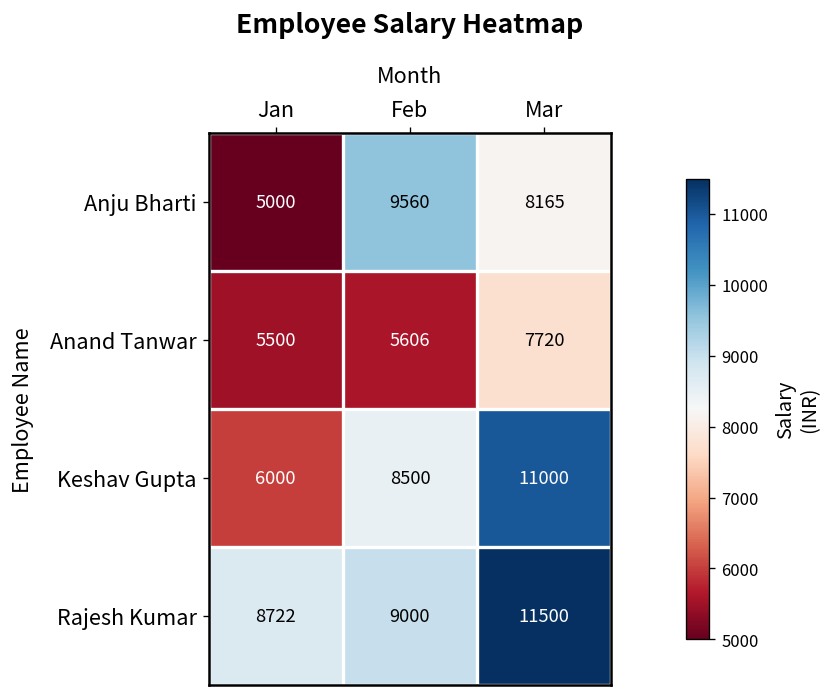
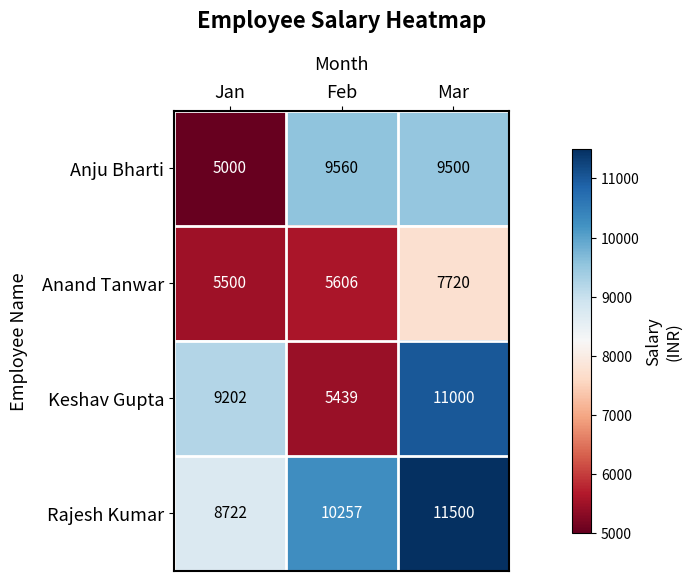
  {
    "Anju Bharti": {
      "Jan": 5000,
      "Feb": 9560,
-     "Mar": 8165
+     "Mar": 9500
    },
    "Anand Tanwar": {
      "Jan": 5500,
      "Feb": 5606,
      "Mar": 7720
    },
    "Keshav Gupta": {
-     "Jan": 6000,
-     "Feb": 8500,
+     "Jan": 9202,
+     "Feb": 5439,
      "Mar": 11000
    },
    "Rajesh Kumar": {
      "Jan": 8722,
-     "Feb": 9000,
+     "Feb": 10257,
      "Mar": 11500
    }
  }
